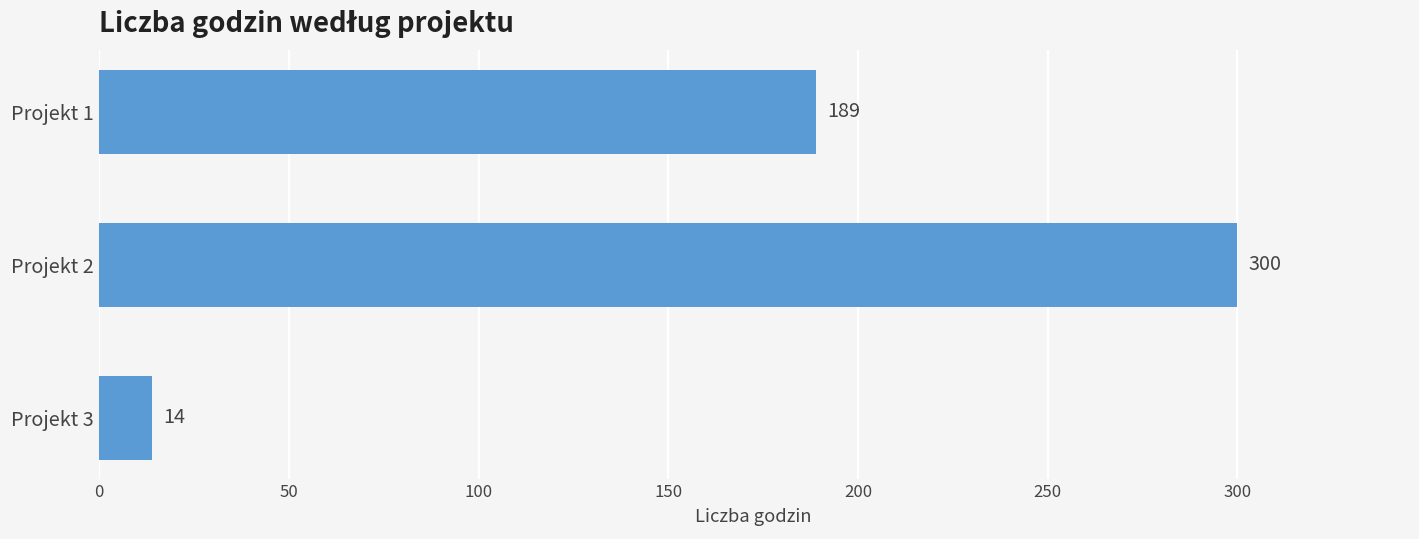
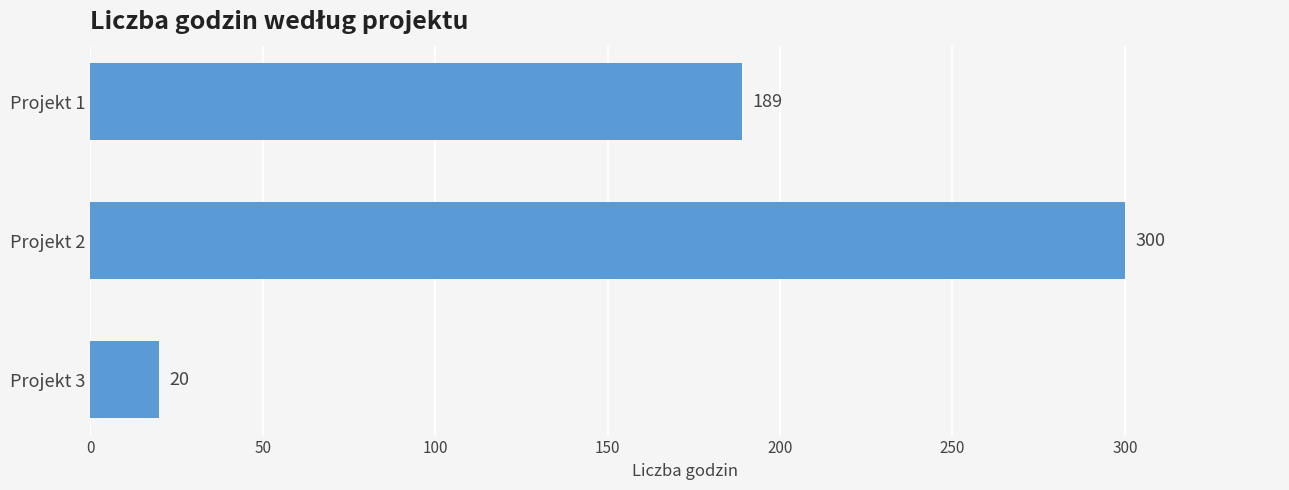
  {
    "Projekt 1": 189,
    "Projekt 2": 300,
-   "Projekt 3": 14
+   "Projekt 3": 20
  }
